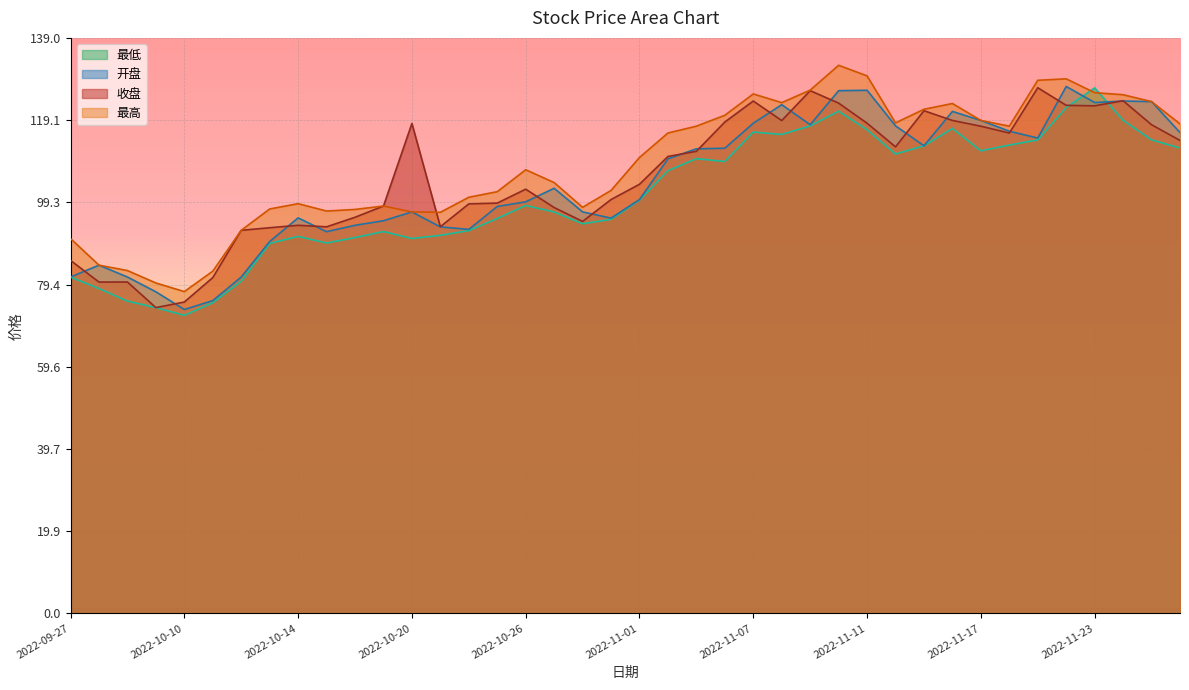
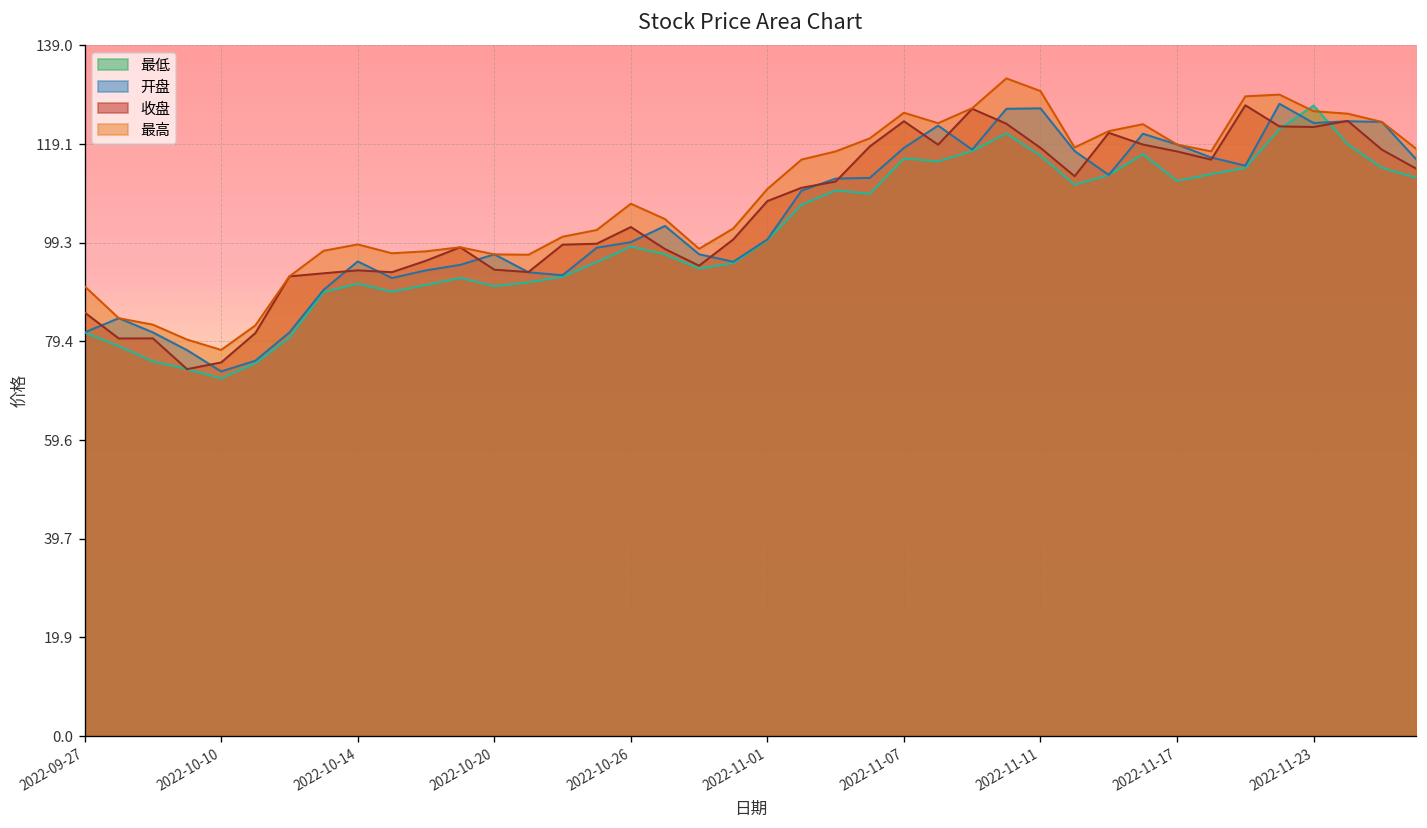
  {
    "最低": {
      "2022-10-10": 72,
      "2022-10-14": 91,
      "2022-10-20": 91,
      "2022-10-26": 99,
      "2022-11-07": 116,
      "2022-11-11": 117,
      "2022-11-17": 112,
      "2022-11-23": 127
    },
    "开盘": {
      "2022-10-10": 73,
      "2022-10-14": 96,
      "2022-10-26": 99,
      "2022-11-07": 118,
      "2022-11-11": 126,
      "2022-11-23": 123
    },
    "收盘": {
      "2022-09-27": 85,
      "2022-10-10": 75,
      "2022-10-14": 94,
-     "2022-10-20": 118,
+     "2022-10-20": 94,
      "2022-10-26": 102,
-     "2022-11-01": 104,
+     "2022-11-01": 108,
      "2022-11-07": 124,
      "2022-11-11": 118,
      "2022-11-17": 118,
      "2022-11-23": 123
    },
    "最高": {
      "2022-09-27": 91,
      "2022-10-10": 78,
      "2022-10-14": 99,
      "2022-10-26": 107,
      "2022-11-01": 110,
      "2022-11-07": 125,
      "2022-11-11": 130,
      "2022-11-23": 126
    }
  }
